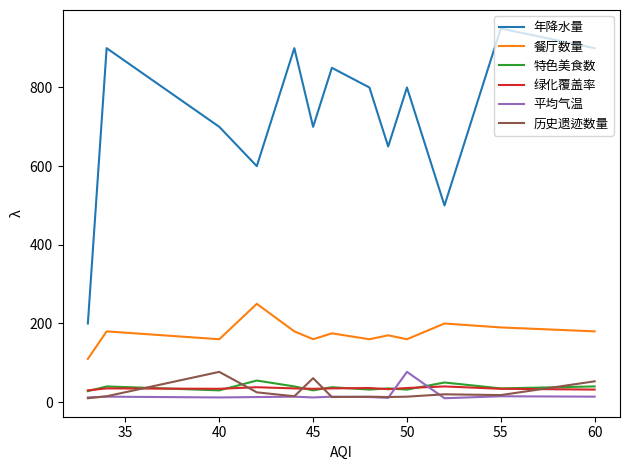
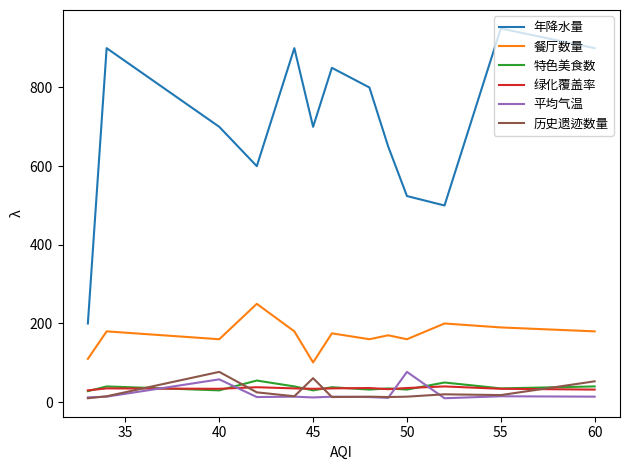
  {
    "年降水量": {
      "40": 700,
      "45": 700,
-     "50": 800
+     "50": 520
    },
    "餐厅数量": {
      "40": 160,
-     "45": 160,
+     "45": 100,
      "50": 160,
      "55": 190,
      "60": 180
    },
    "特色美食数": {
      "60": 40
    },
    "绿化覆盖率": {
      "60": 30
    },
    "平均气温": {
-     "40": 10,
+     "40": 60,
      "45": 10,
      "50": 80,
      "60": 10
    },
    "历史遗迹数量": {
      "40": 80,
      "45": 60,
      "50": 10,
      "60": 50
    }
  }
